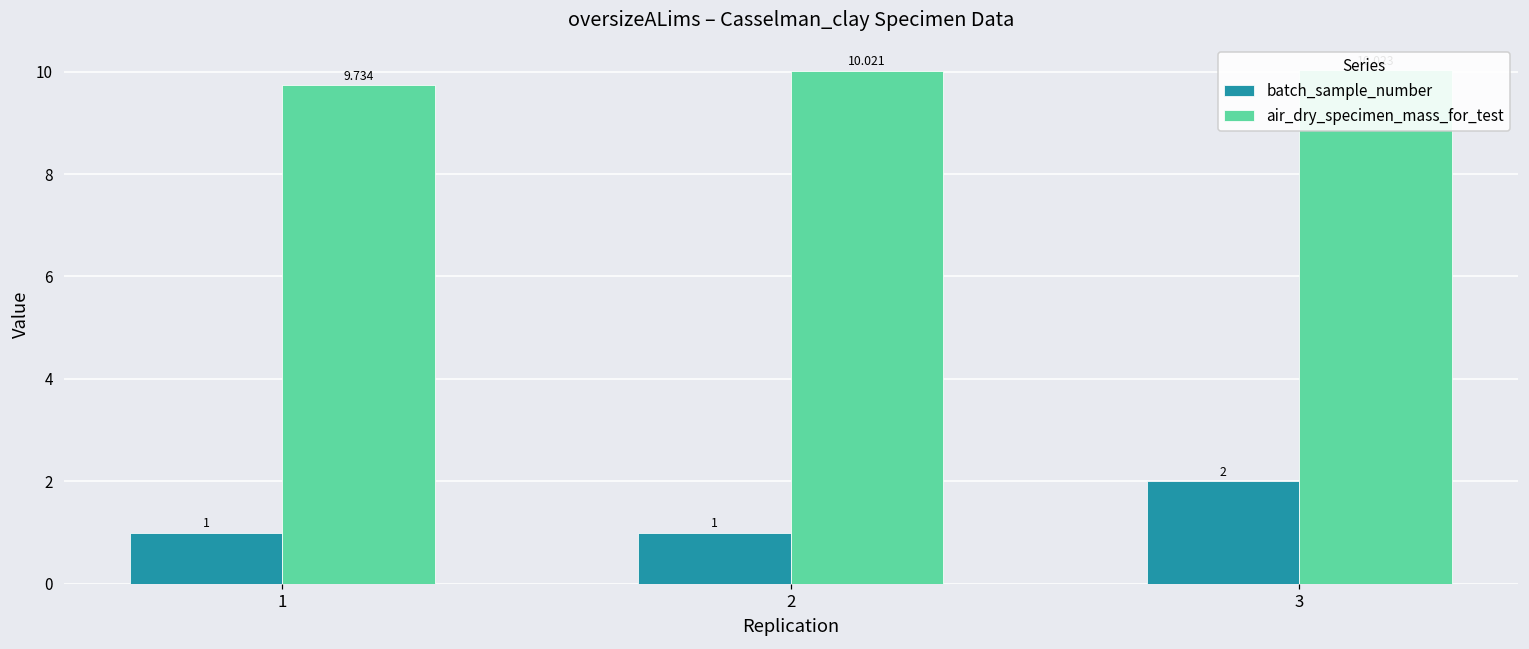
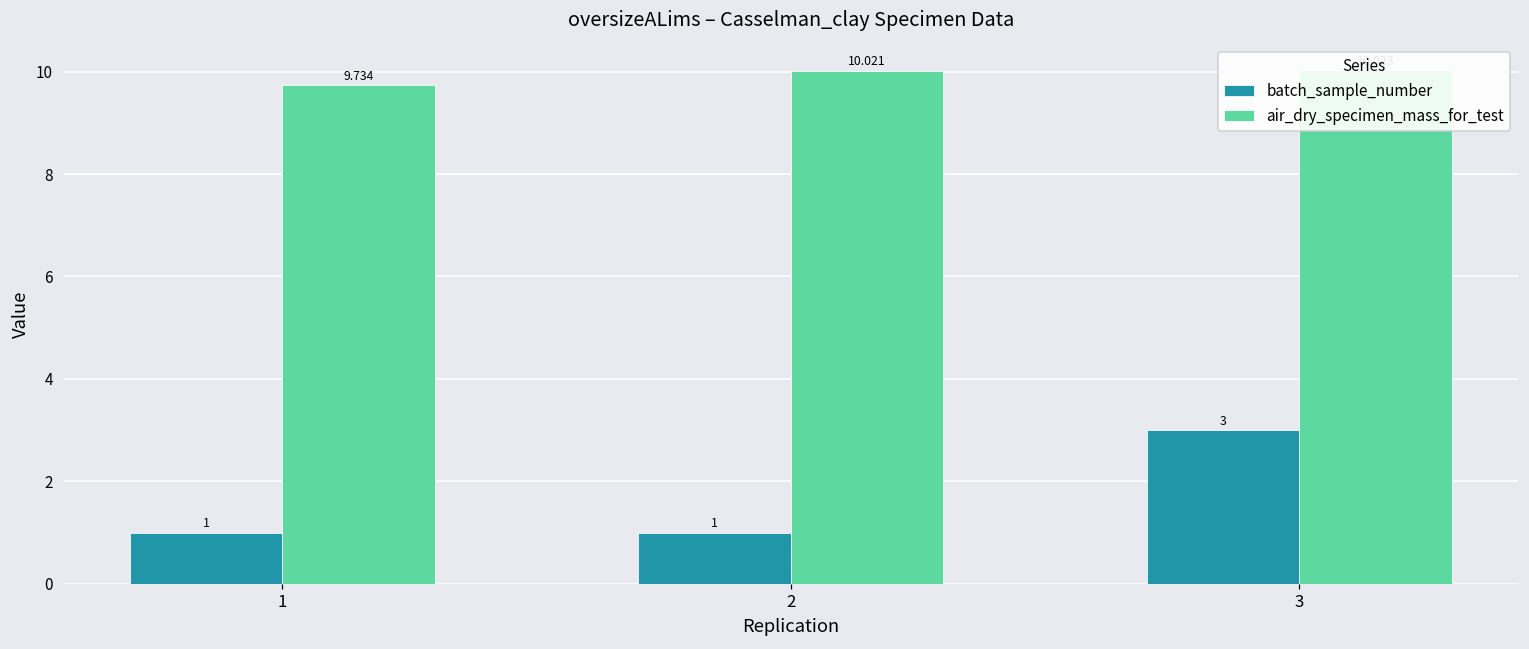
  {
    "batch_sample_number": {
      "1": 1,
      "2": 1,
-     "3": 2
+     "3": 3
    },
    "air_dry_specimen_mass_for_test": {
      "1": 9.734,
      "2": 10.021
    }
  }
